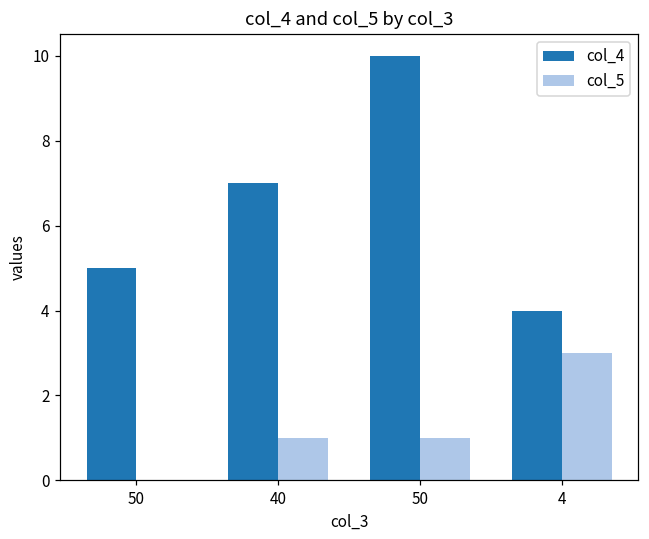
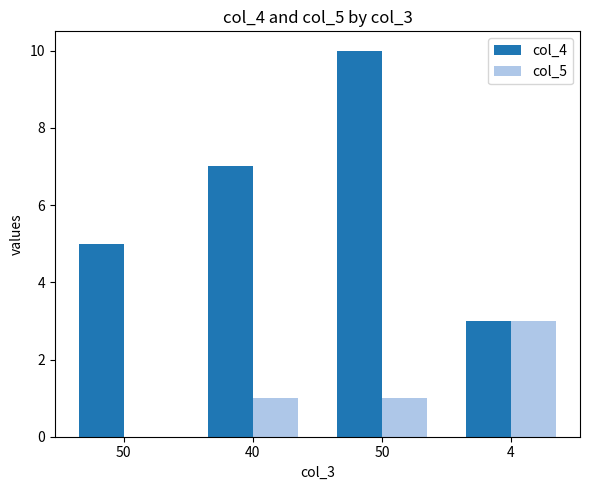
  {
    "col_4": {
      "40": 7,
-     "4": 4
+     "4": 3
    },
    "col_5": {
      "40": 1,
      "4": 3
    }
  }
